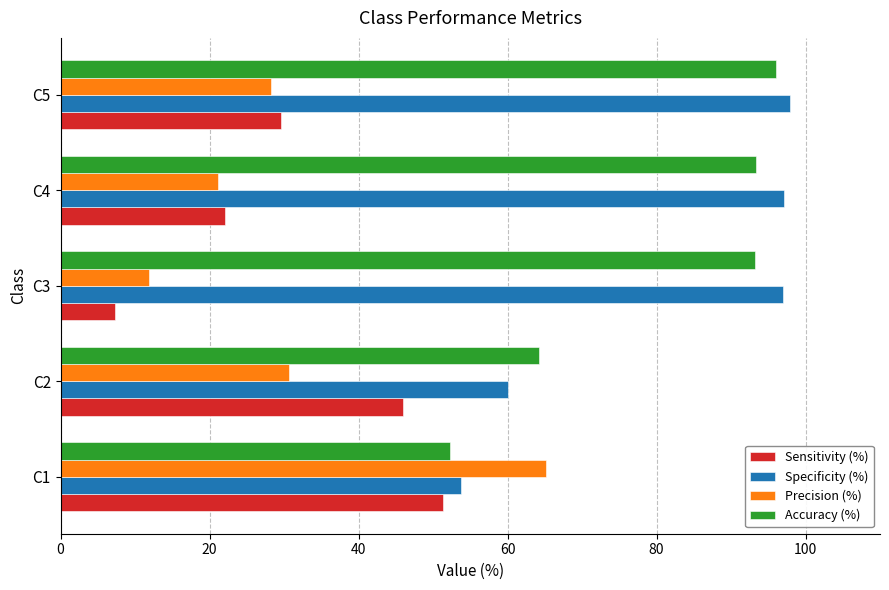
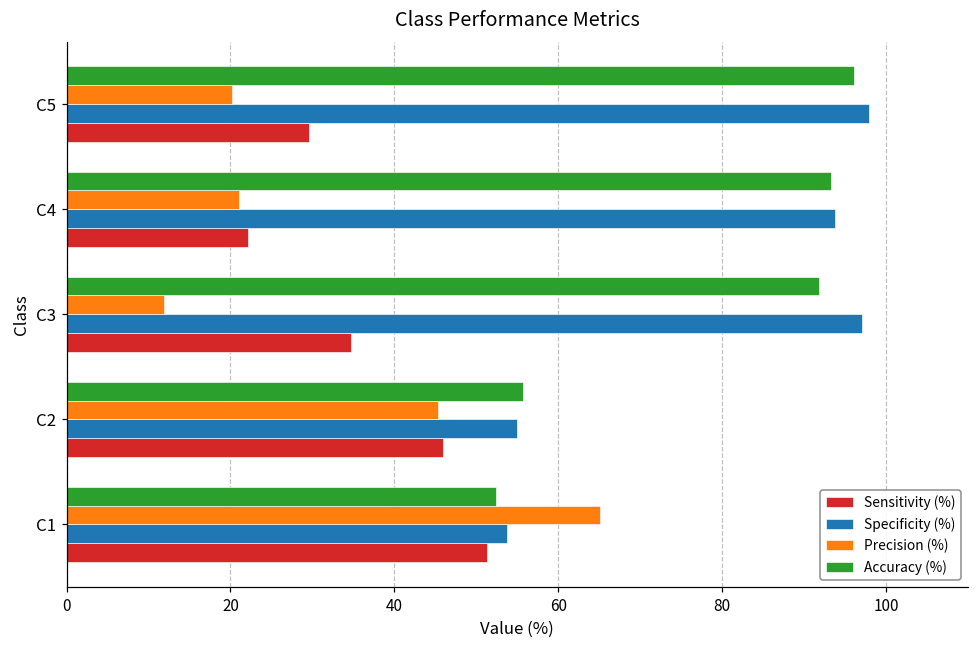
  {
    "Sensitivity (%)": {
      "C5": 30,
      "C4": 22,
-     "C3": 7,
+     "C3": 35,
      "C2": 46,
      "C1": 51
    },
    "Specificity (%)": {
      "C5": 98,
-     "C4": 97,
+     "C4": 94,
      "C3": 97,
-     "C2": 60,
+     "C2": 55,
      "C1": 54
    },
    "Precision (%)": {
-     "C5": 28,
+     "C5": 20,
      "C4": 21,
      "C3": 12,
-     "C2": 31,
+     "C2": 45,
      "C1": 65
    },
    "Accuracy (%)": {
      "C5": 96,
      "C4": 93,
-     "C3": 93,
-     "C2": 64,
+     "C3": 92,
+     "C2": 56,
      "C1": 52
    }
  }
